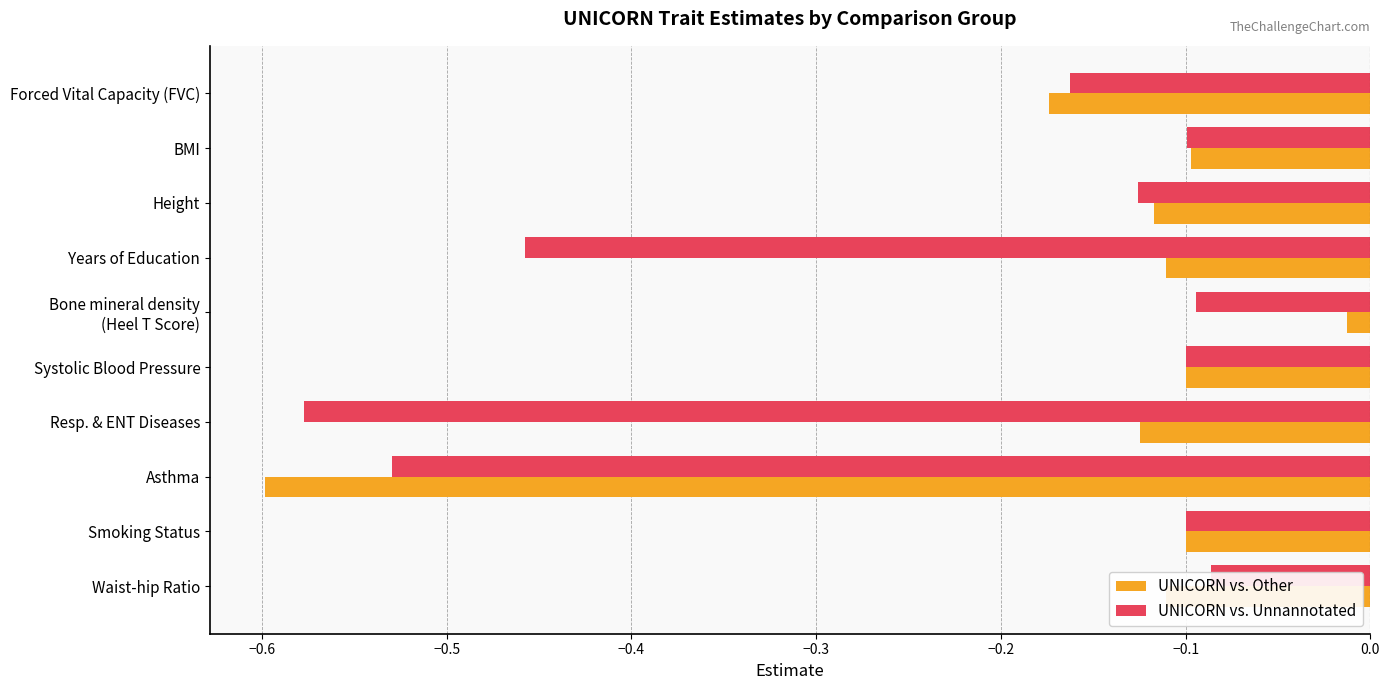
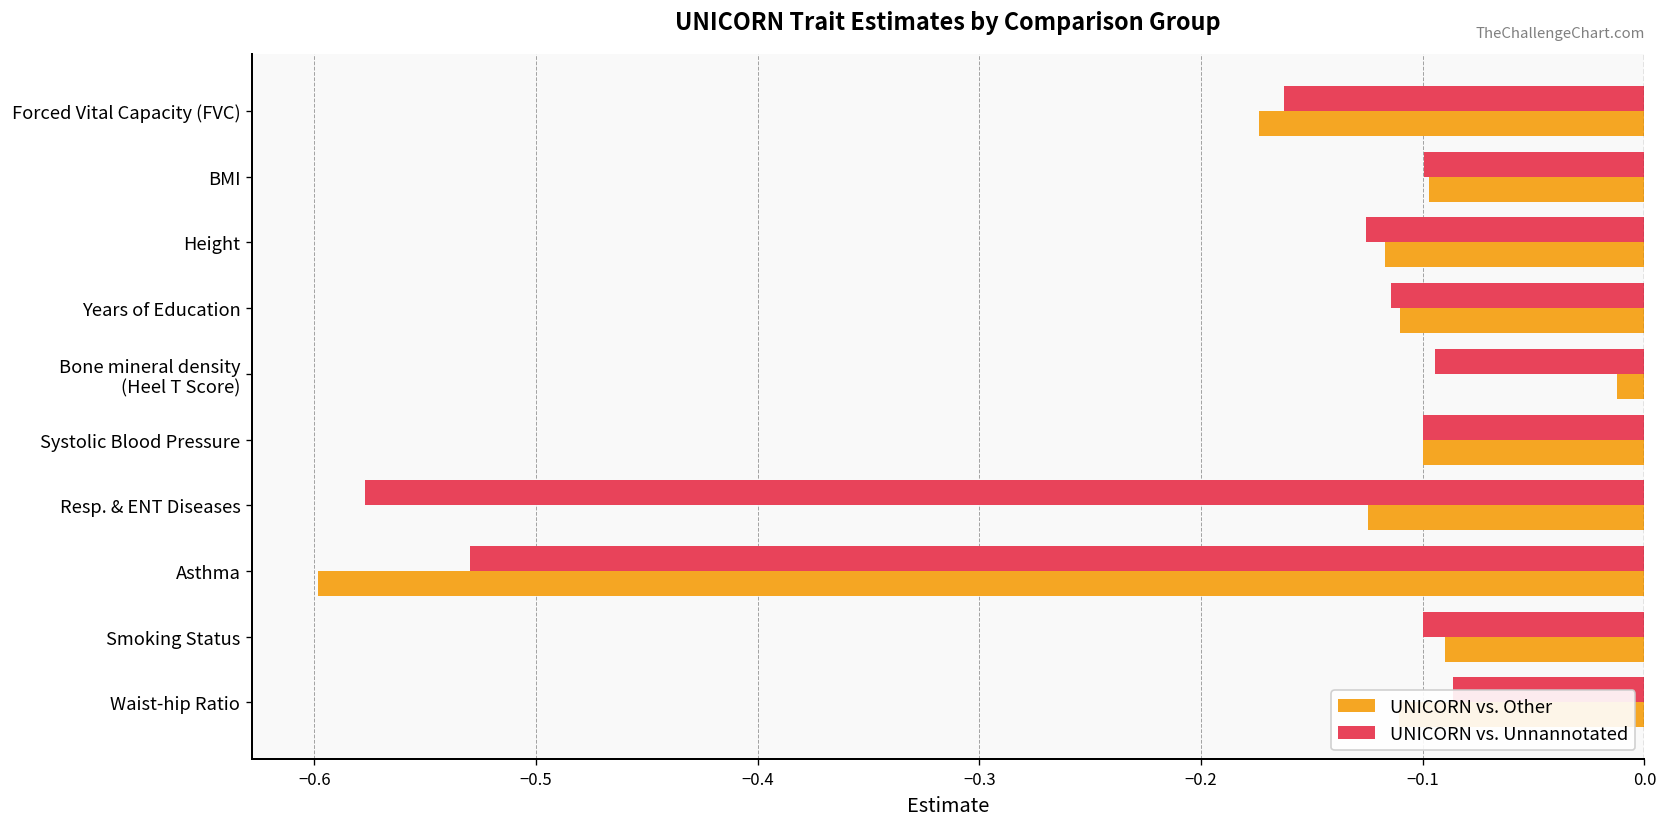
  {
    "UNICORN vs. Other": {
      "Forced Vital Capacity (FVC)": -0.174,
      "BMI": -0.097,
      "Height": -0.117,
      "Years of Education": -0.110,
      "Bone mineral density (Heel T Score)": -0.012,
      "Systolic Blood Pressure": -0.100,
      "Resp. & ENT Diseases": -0.125,
      "Asthma": -0.598,
-     "Smoking Status": -0.100
+     "Smoking Status": -0.090
    },
    "UNICORN vs. Unnannotated": {
      "Forced Vital Capacity (FVC)": -0.163,
      "BMI": -0.099,
      "Height": -0.126,
-     "Years of Education": -0.457,
+     "Years of Education": -0.114,
      "Bone mineral density (Heel T Score)": -0.095,
      "Systolic Blood Pressure": -0.100,
      "Resp. & ENT Diseases": -0.577,
      "Asthma": -0.530,
      "Smoking Status": -0.100
    }
  }
